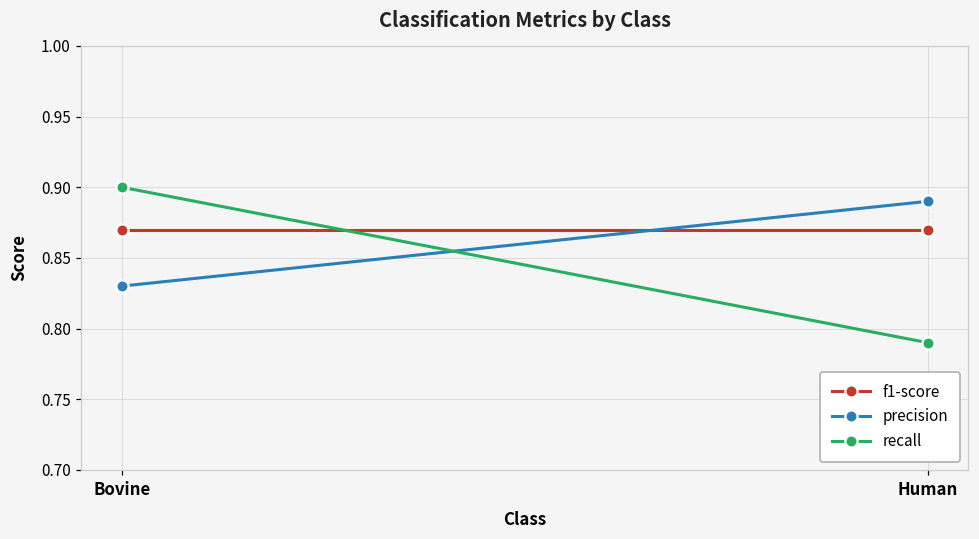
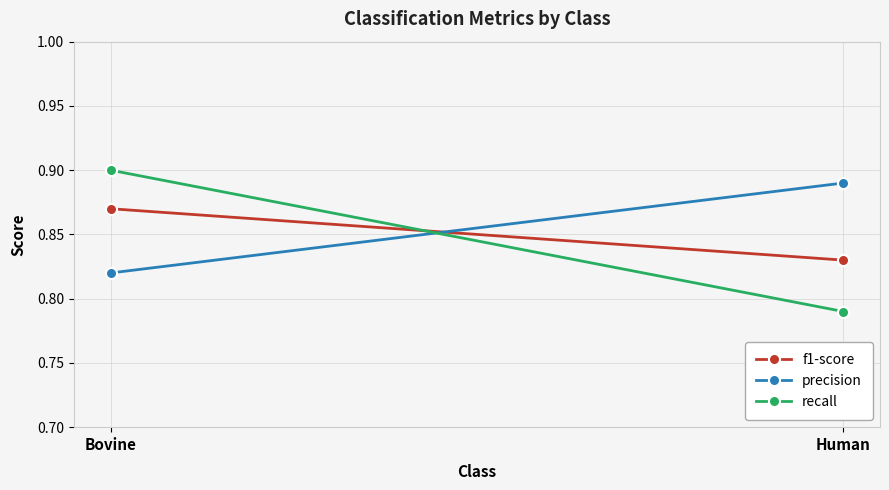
  {
    "f1-score": {
      "Bovine": 0.87,
-     "Human": 0.87
+     "Human": 0.83
    },
    "precision": {
-     "Bovine": 0.83,
+     "Bovine": 0.82,
      "Human": 0.89
    },
    "recall": {
      "Bovine": 0.90,
      "Human": 0.79
    }
  }
